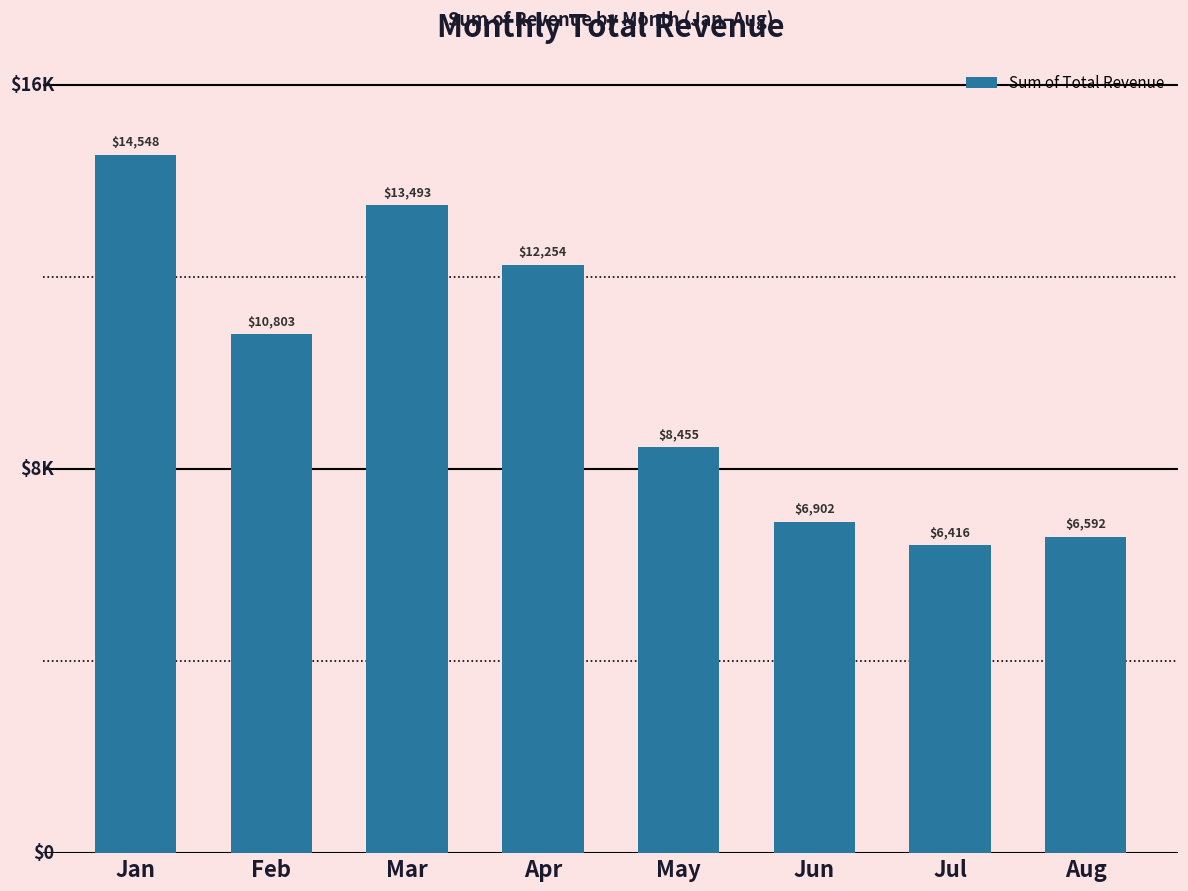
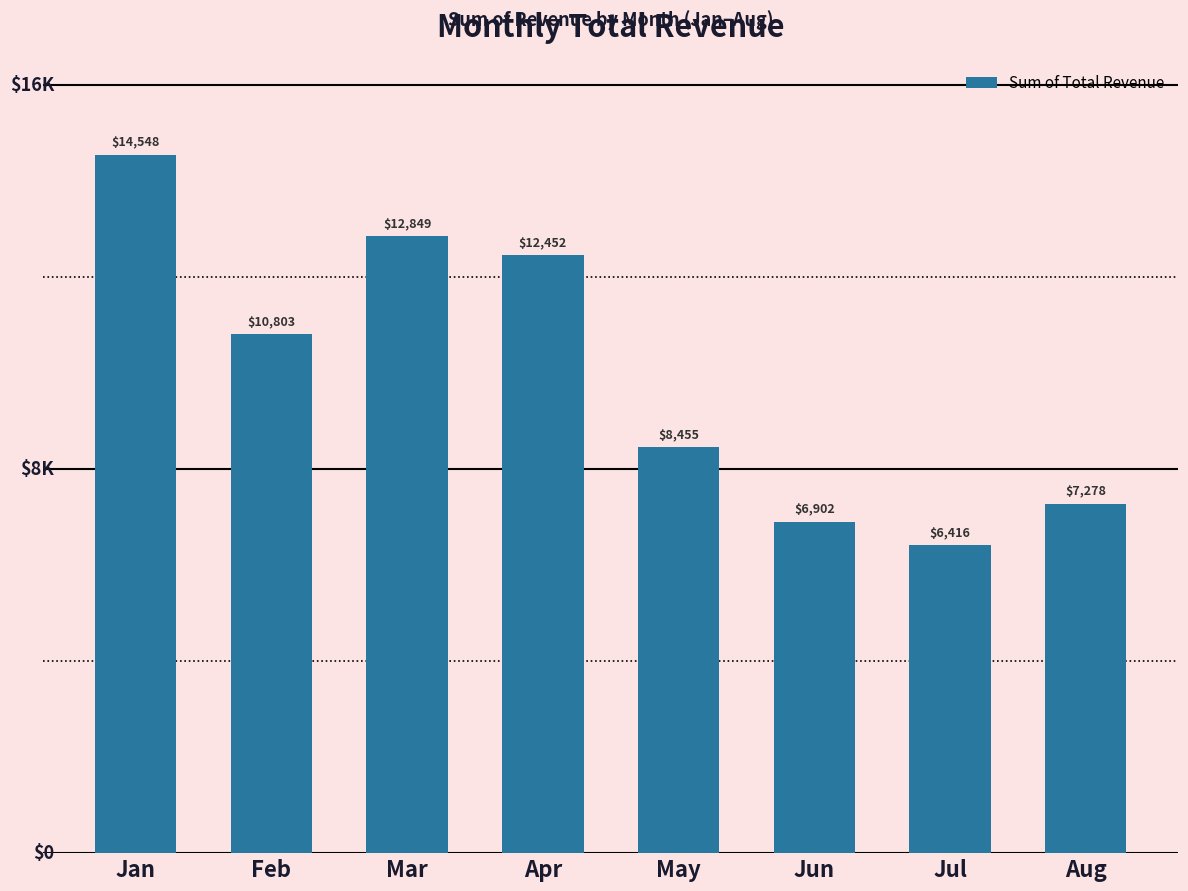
  {
    "Jan": "$14,548",
    "Feb": "$10,803",
-   "Mar": "$13,493",
-   "Apr": "$12,254",
+   "Mar": "$12,849",
+   "Apr": "$12,452",
    "May": "$8,455",
    "Jun": "$6,902",
    "Jul": "$6,416",
-   "Aug": "$6,592"
+   "Aug": "$7,278"
  }
